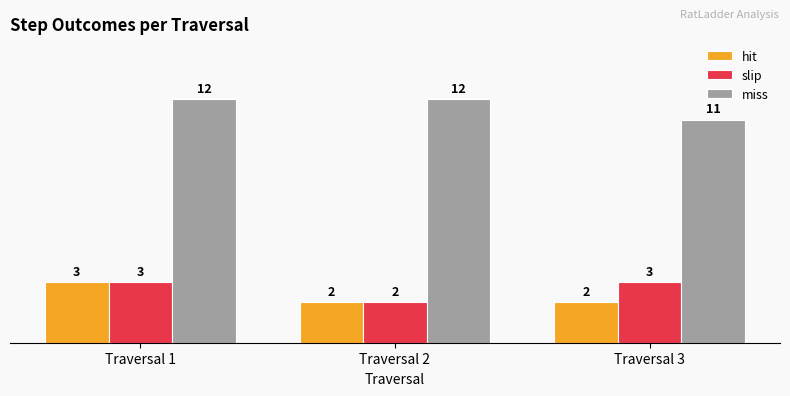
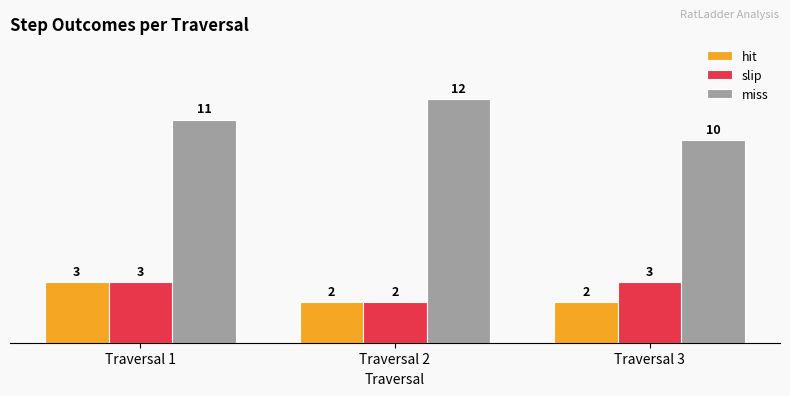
  {
    "hit": {
      "Traversal 1": 3,
      "Traversal 2": 2,
      "Traversal 3": 2
    },
    "slip": {
      "Traversal 1": 3,
      "Traversal 2": 2,
      "Traversal 3": 3
    },
    "miss": {
-     "Traversal 1": 12,
+     "Traversal 1": 11,
      "Traversal 2": 12,
-     "Traversal 3": 11
+     "Traversal 3": 10
    }
  }
